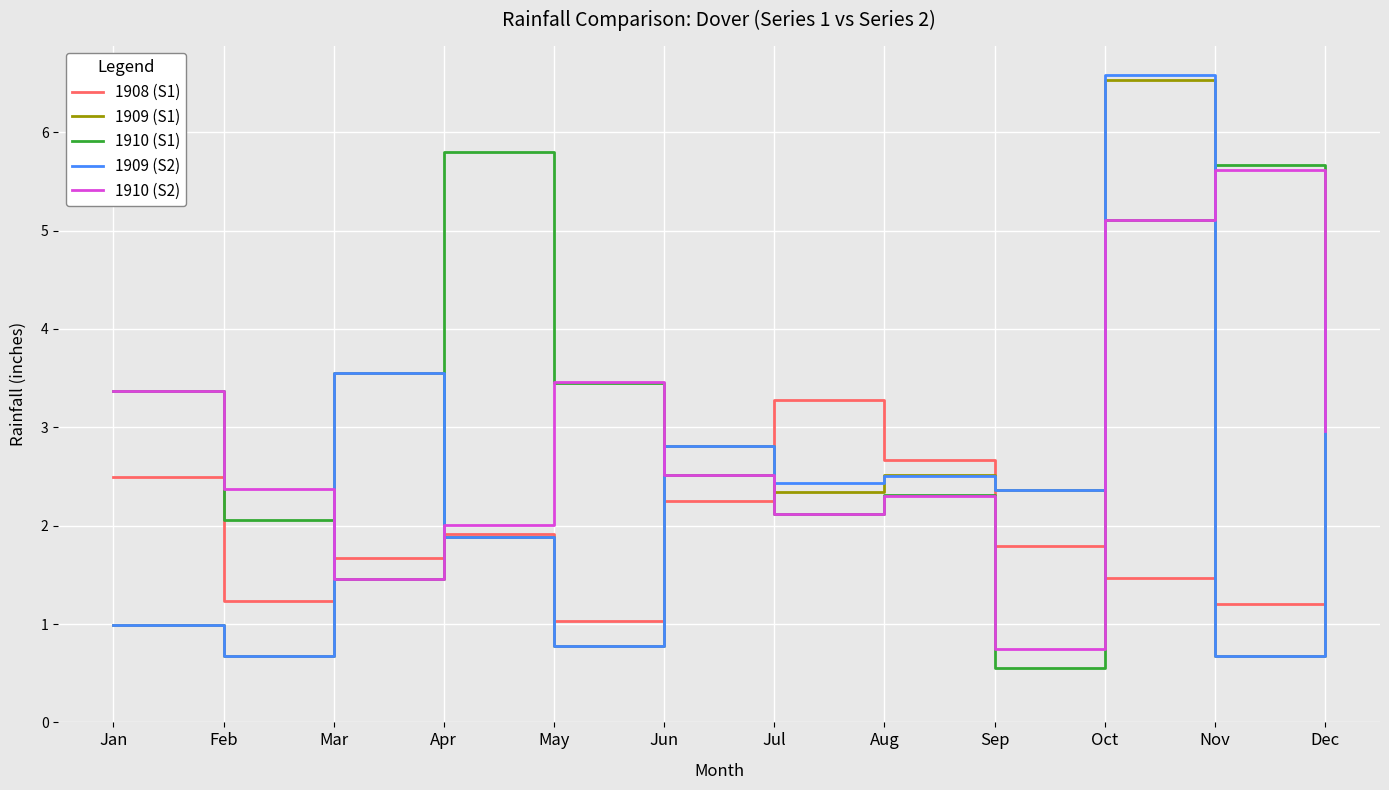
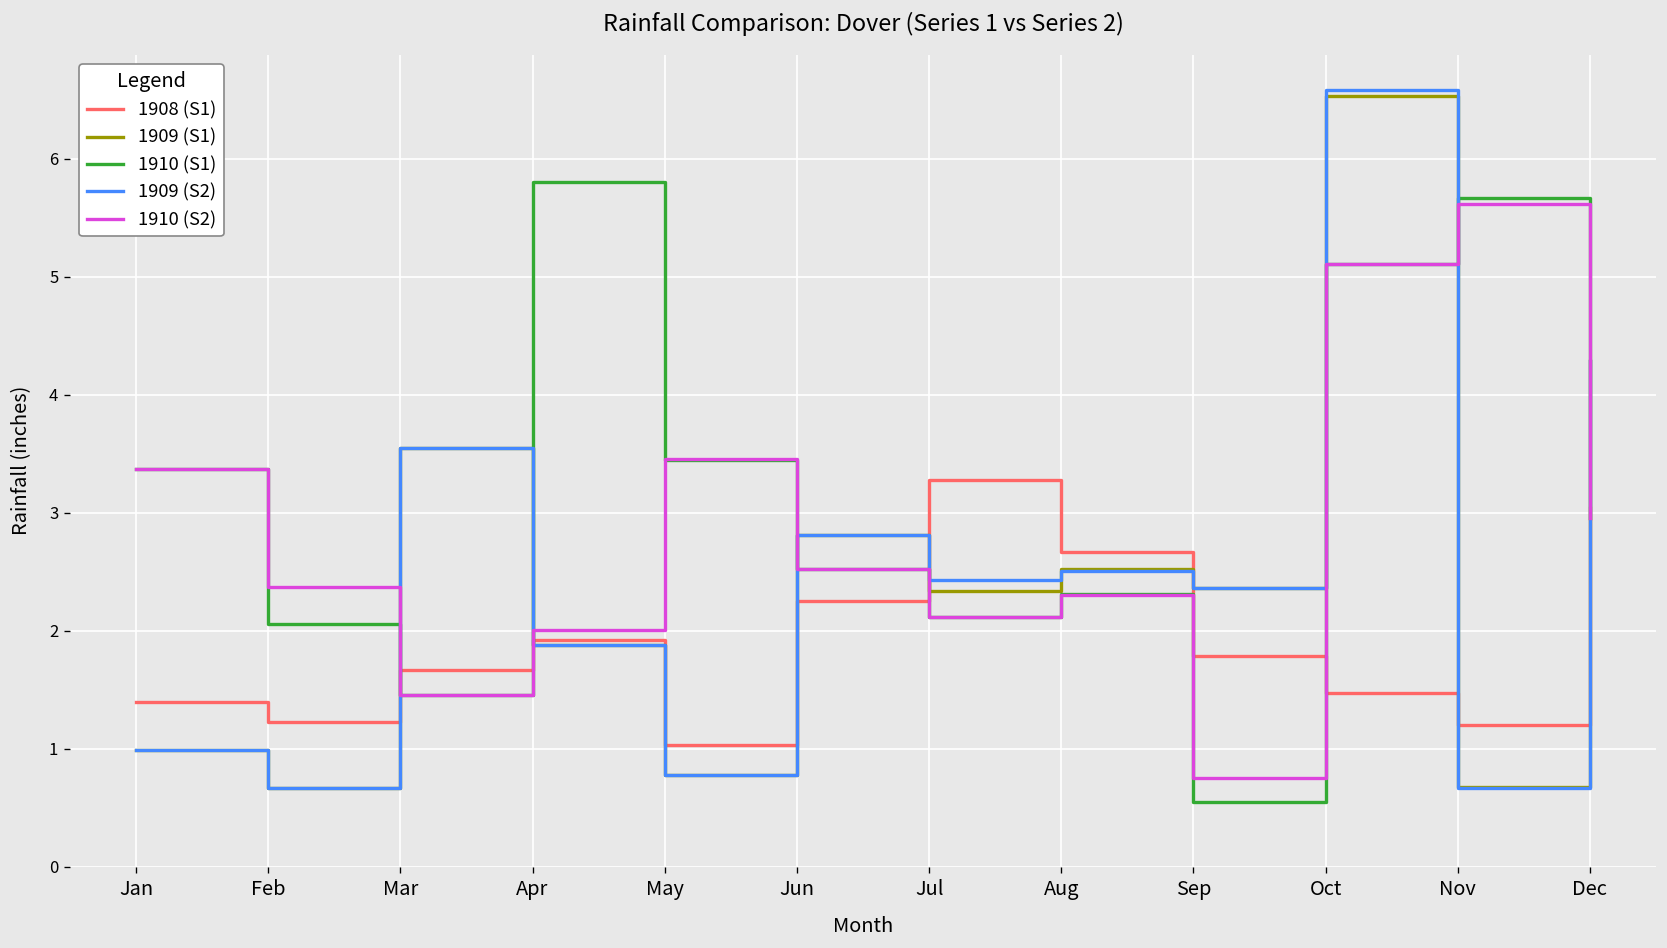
  {
    "1908 (S1)": {
-     "Jan": 2.5,
+     "Jan": 1.4,
      "Feb": 1.2,
      "Mar": 1.7,
      "Apr": 1.9,
      "May": 1.0,
      "Jun": 2.3,
      "Jul": 3.3,
      "Aug": 2.7,
      "Sep": 1.8,
      "Oct": 1.5,
      "Nov": 1.2,
      "Dec": 3.0
    },
    "1909 (S1)": {
      "Jul": 2.3,
      "Oct": 6.5
    },
    "1910 (S1)": {
      "Feb": 2.1,
      "Apr": 5.8,
      "Sep": 0.6,
      "Nov": 5.7
    },
    "1909 (S2)": {
      "Jul": 2.4,
      "Oct": 6.6
    },
    "1910 (S2)": {
      "Feb": 2.4,
      "Apr": 2.0,
      "Sep": 0.8,
      "Nov": 5.6
    }
  }
